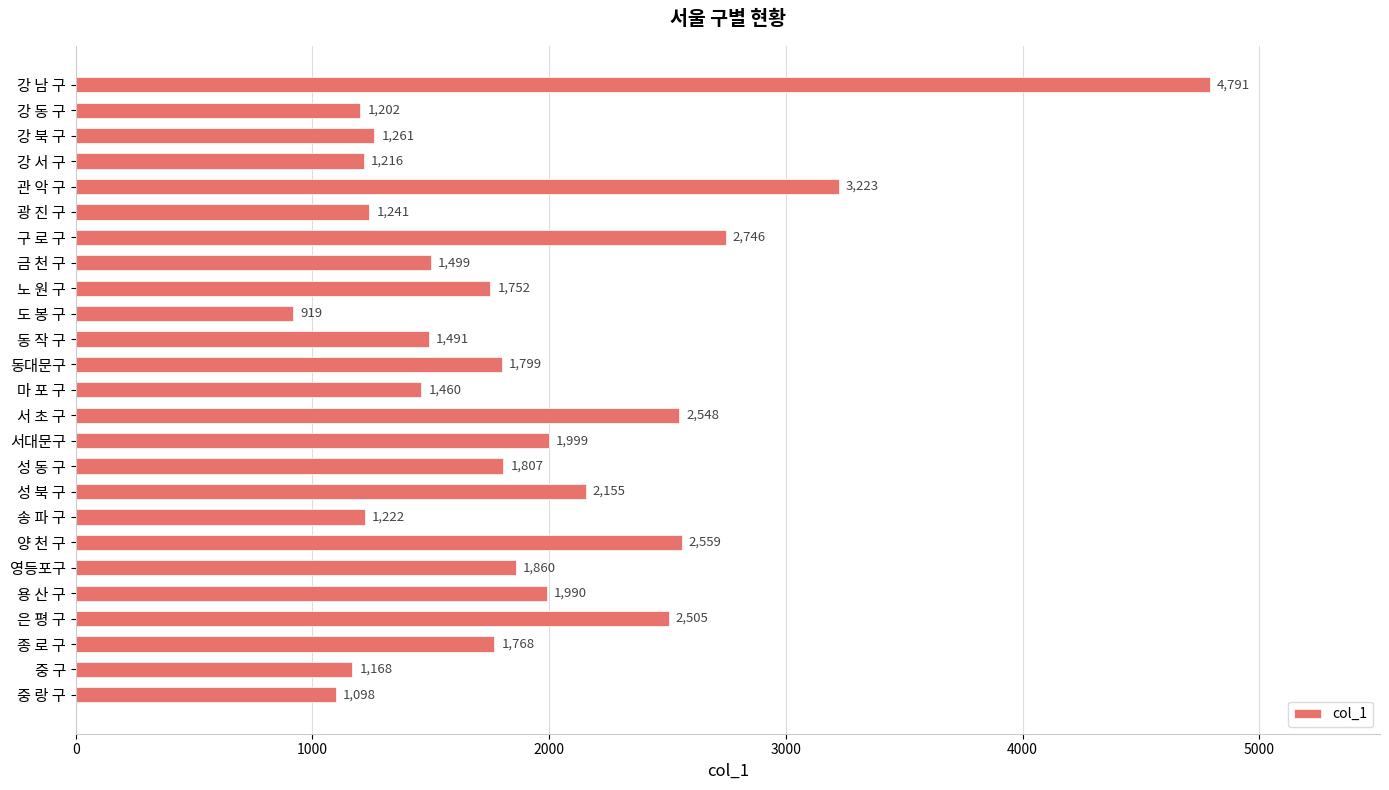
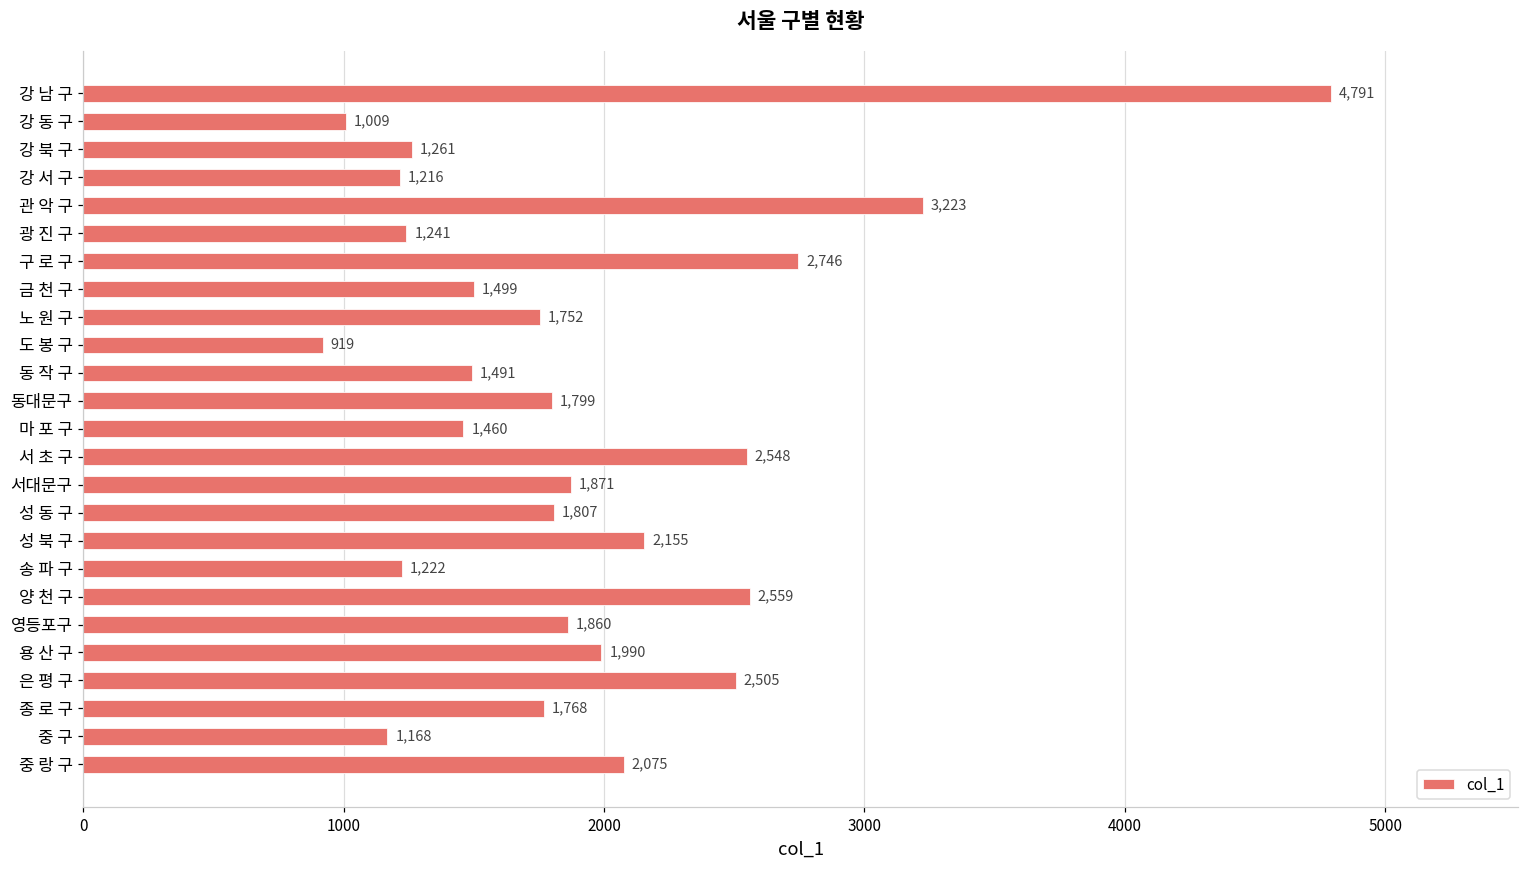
  {
    "강 남 구": "4,791",
-   "강 동 구": "1,202",
+   "강 동 구": "1,009",
    "강 북 구": "1,261",
    "강 서 구": "1,216",
    "관 악 구": "3,223",
    "광 진 구": "1,241",
    "구 로 구": "2,746",
    "금 천 구": "1,499",
    "노 원 구": "1,752",
    "도 봉 구": "919",
    "동 작 구": "1,491",
    "동대문구": "1,799",
    "마 포 구": "1,460",
    "서 초 구": "2,548",
-   "서대문구": "1,999",
+   "서대문구": "1,871",
    "성 동 구": "1,807",
    "성 북 구": "2,155",
    "송 파 구": "1,222",
    "양 천 구": "2,559",
    "영등포구": "1,860",
    "용 산 구": "1,990",
    "은 평 구": "2,505",
    "종 로 구": "1,768",
    "중 구": "1,168",
-   "중 랑 구": "1,098"
+   "중 랑 구": "2,075"
  }
